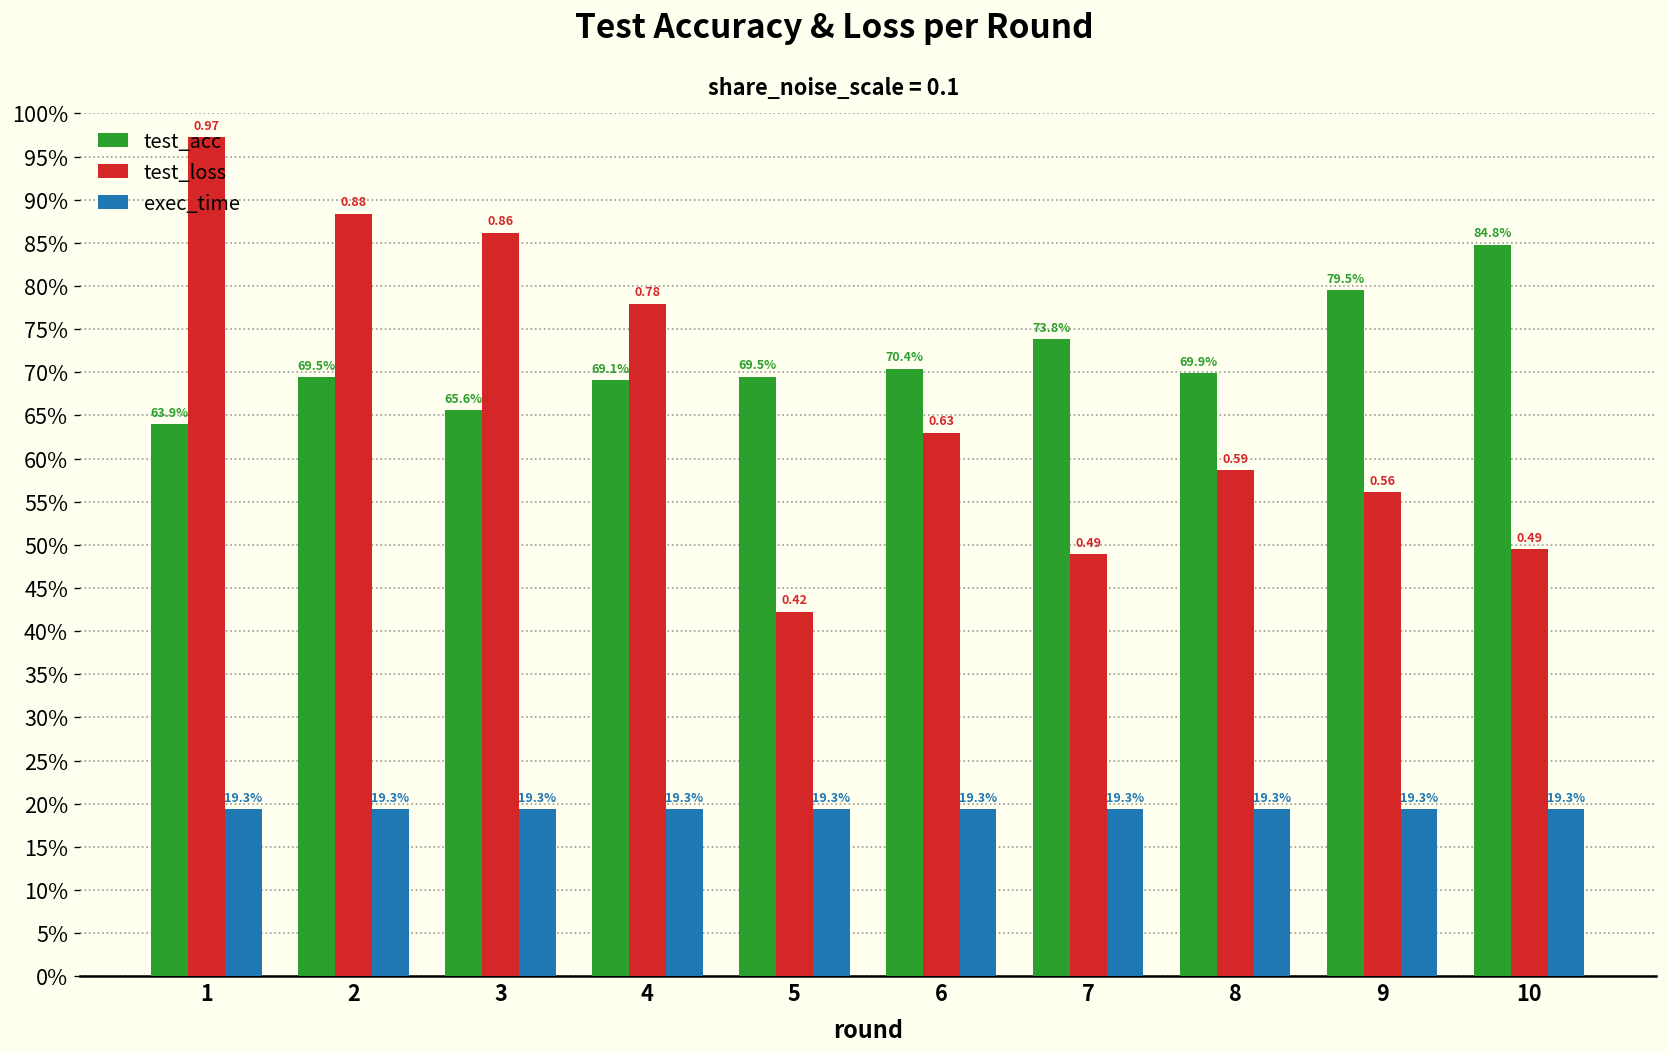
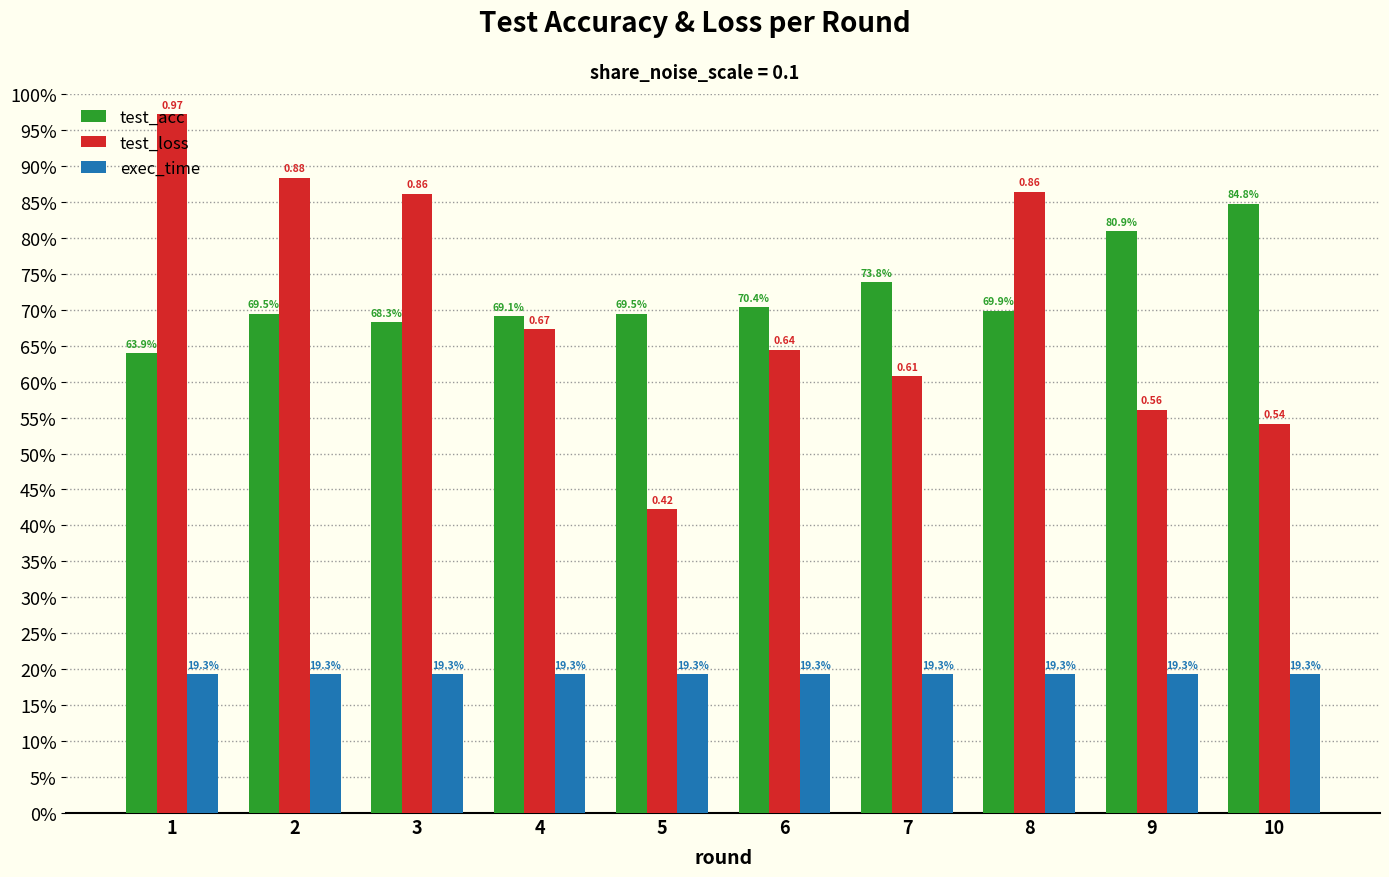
  {
    "test_acc": {
      "1": "63.9%",
      "2": "69.5%",
-     "3": "65.6%",
+     "3": "68.3%",
      "4": "69.1%",
      "5": "69.5%",
      "6": "70.4%",
      "7": "73.8%",
      "8": "69.9%",
-     "9": "79.5%",
+     "9": "80.9%",
      "10": "84.8%"
    },
    "test_loss": {
      "1": "0.97",
      "2": "0.88",
      "3": "0.86",
-     "4": "0.78",
+     "4": "0.67",
      "5": "0.42",
-     "6": "0.63",
-     "7": "0.49",
-     "8": "0.59",
+     "6": "0.64",
+     "7": "0.61",
+     "8": "0.86",
      "9": "0.56",
-     "10": "0.49"
+     "10": "0.54"
    },
    "exec_time": {
      "1": "19.3%",
      "2": "19.3%",
      "3": "19.3%",
      "4": "19.3%",
      "5": "19.3%",
      "6": "19.3%",
      "7": "19.3%",
      "8": "19.3%",
      "9": "19.3%",
      "10": "19.3%"
    }
  }
